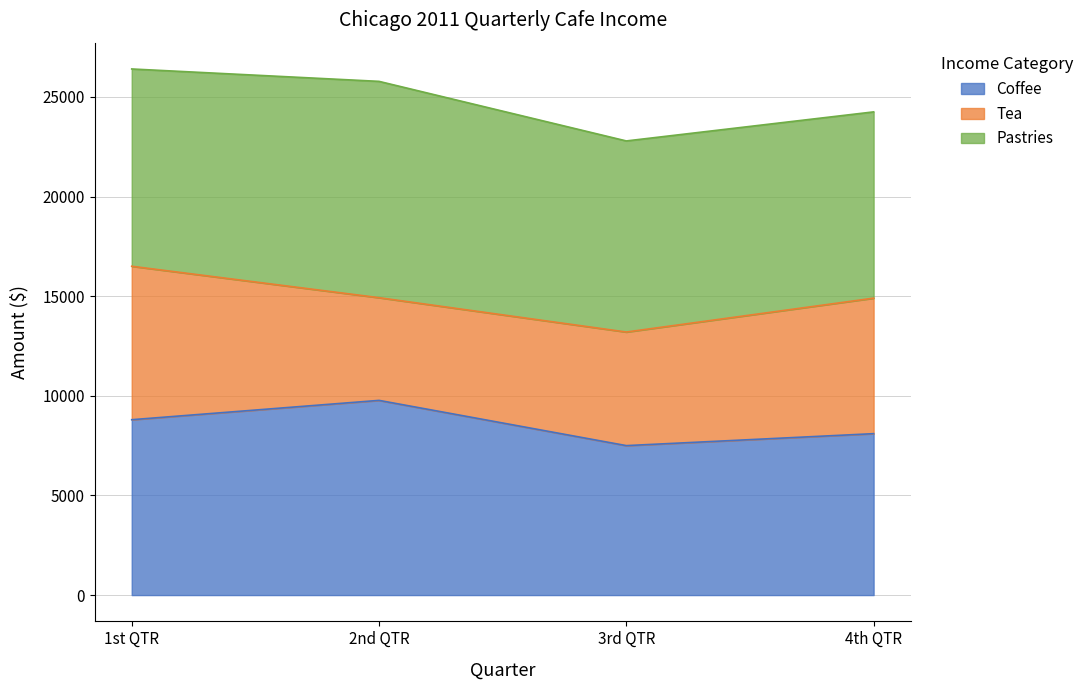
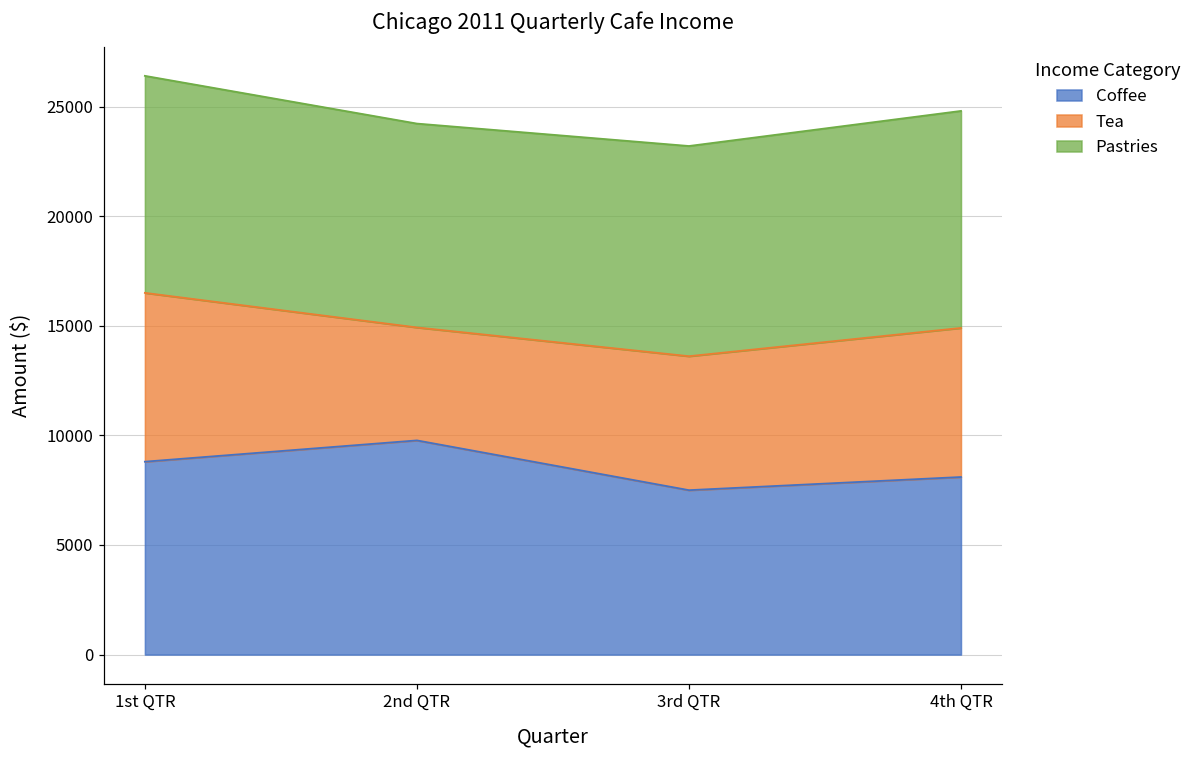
  {
    "Coffee": {
      "1st QTR": 8800,
      "2nd QTR": 9800,
      "3rd QTR": 7500,
      "4th QTR": 8100
    },
    "Tea": {
      "1st QTR": 7700,
      "2nd QTR": 5200,
-     "3rd QTR": 5700,
+     "3rd QTR": 6100,
      "4th QTR": 6800
    },
    "Pastries": {
      "1st QTR": 9900,
-     "2nd QTR": 10900,
+     "2nd QTR": 9300,
      "3rd QTR": 9600,
-     "4th QTR": 9300
+     "4th QTR": 9900
    }
  }
